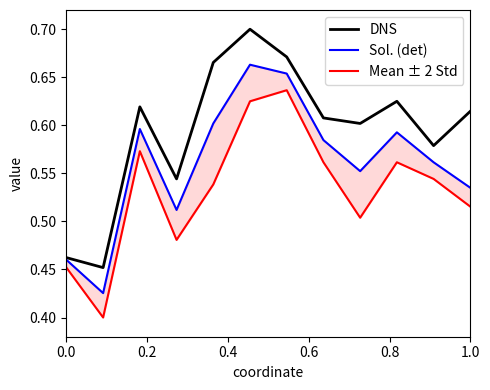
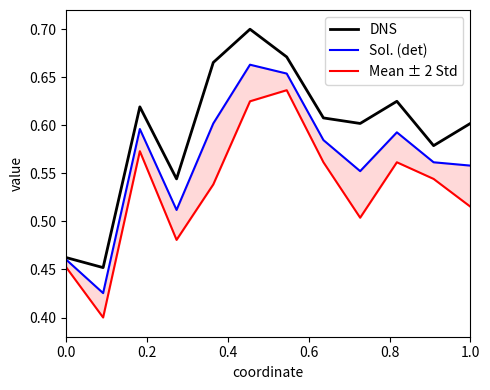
  {
    "DNS": {
-     "1.0": 0.61
+     "1.0": 0.60
    },
    "Sol. (det)": {
-     "1.0": 0.54
+     "1.0": 0.56
    },
    "Mean ± 2 Std": {
      "0.0": 0.45,
      "1.0": 0.52
    }
  }
